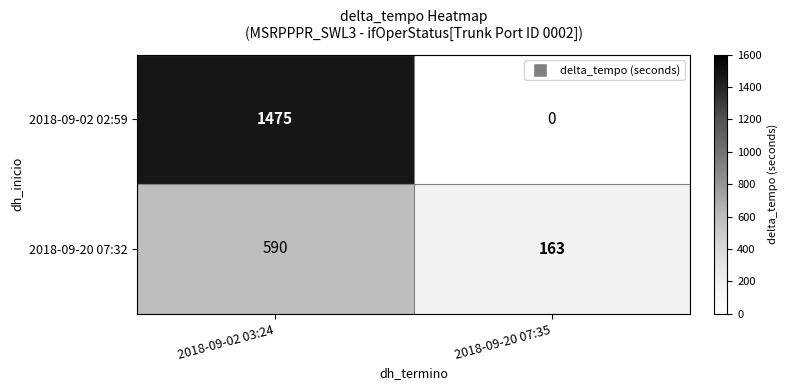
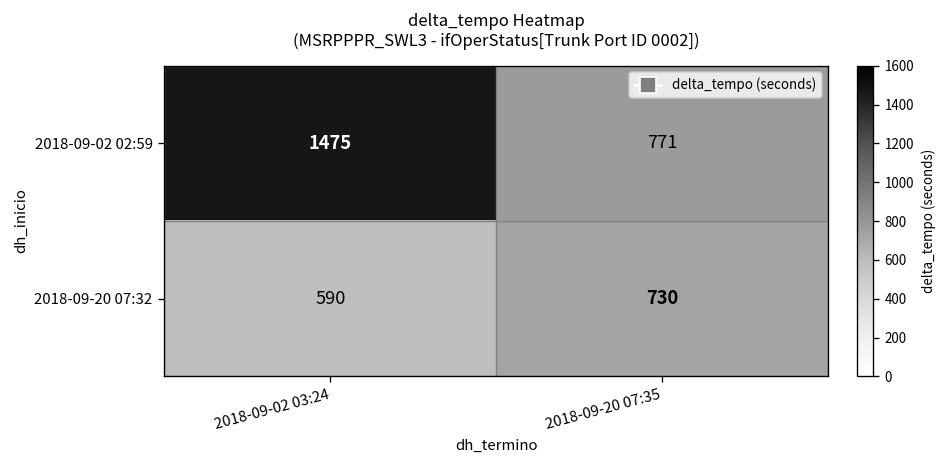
  {
    "2018-09-02 02:59": {
      "2018-09-02 03:24": 1475,
-     "2018-09-20 07:35": 0
+     "2018-09-20 07:35": 771
    },
    "2018-09-20 07:32": {
      "2018-09-02 03:24": 590,
-     "2018-09-20 07:35": 163
+     "2018-09-20 07:35": 730
    }
  }
